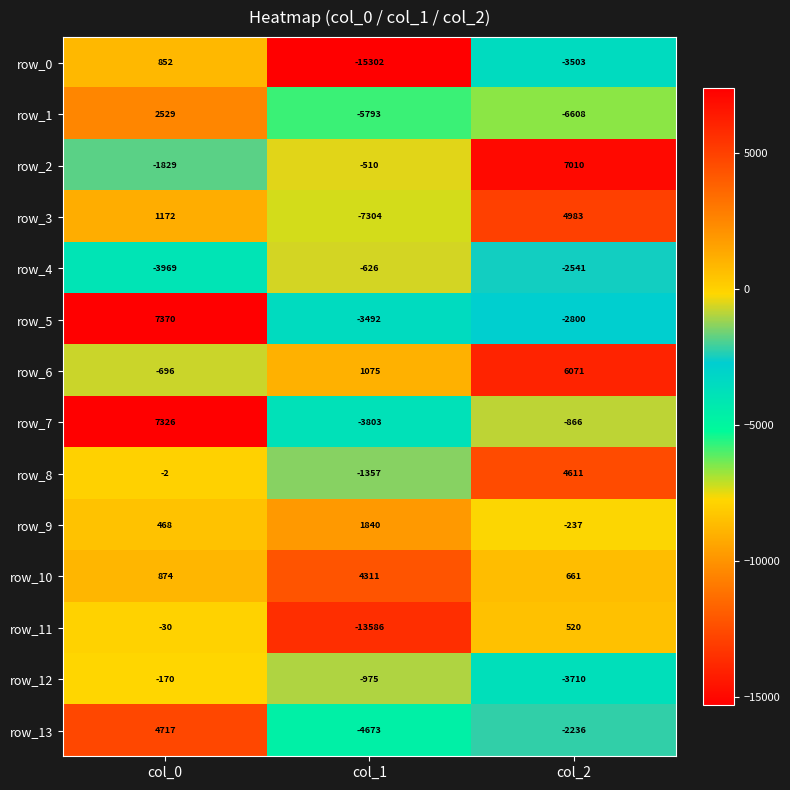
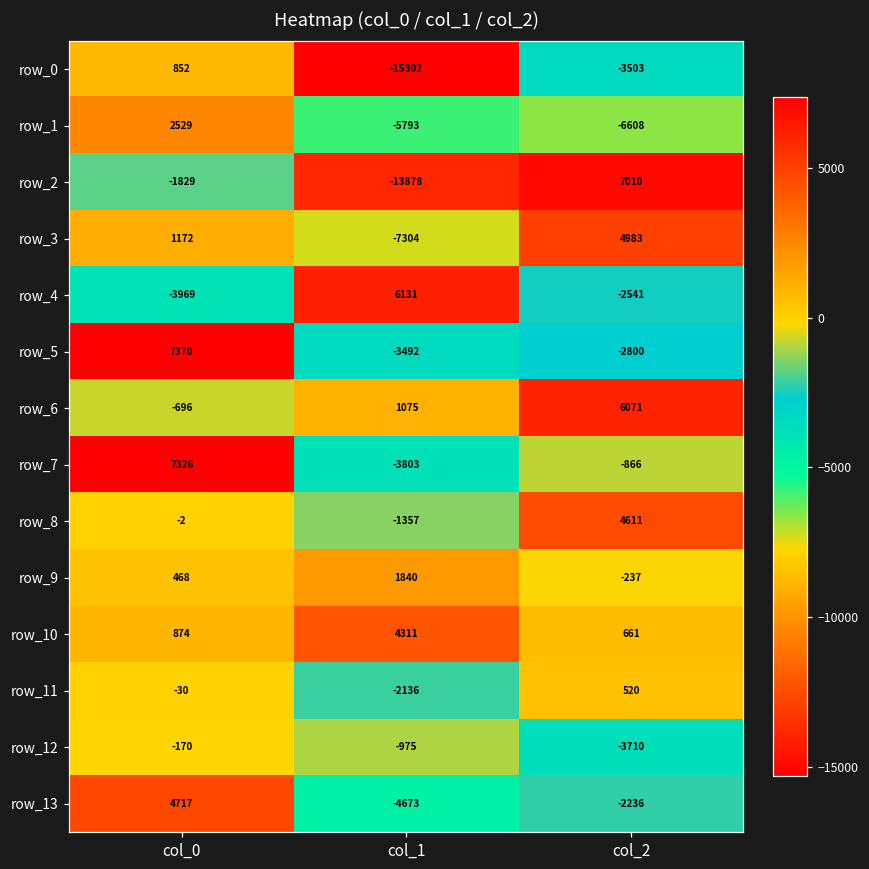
  {
    "row_0": {
      "col_0": 852,
      "col_1": -15302,
      "col_2": -3503
    },
    "row_1": {
      "col_0": 2529,
      "col_1": -5793,
      "col_2": -6608
    },
    "row_2": {
      "col_0": -1829,
-     "col_1": -510,
+     "col_1": -13878,
      "col_2": 7010
    },
    "row_3": {
      "col_0": 1172,
      "col_1": -7304,
      "col_2": 4983
    },
    "row_4": {
      "col_0": -3969,
-     "col_1": -626,
+     "col_1": 6131,
      "col_2": -2541
    },
    "row_5": {
      "col_0": 7370,
      "col_1": -3492,
      "col_2": -2800
    },
    "row_6": {
      "col_0": -696,
      "col_1": 1075,
      "col_2": 6071
    },
    "row_7": {
      "col_0": 7326,
      "col_1": -3803,
      "col_2": -866
    },
    "row_8": {
      "col_0": -2,
      "col_1": -1357,
      "col_2": 4611
    },
    "row_9": {
      "col_0": 468,
      "col_1": 1840,
      "col_2": -237
    },
    "row_10": {
      "col_0": 874,
      "col_1": 4311,
      "col_2": 661
    },
    "row_11": {
      "col_0": -30,
-     "col_1": -13586,
+     "col_1": -2136,
      "col_2": 520
    },
    "row_12": {
      "col_0": -170,
      "col_1": -975,
      "col_2": -3710
    },
    "row_13": {
      "col_0": 4717,
      "col_1": -4673,
      "col_2": -2236
    }
  }
